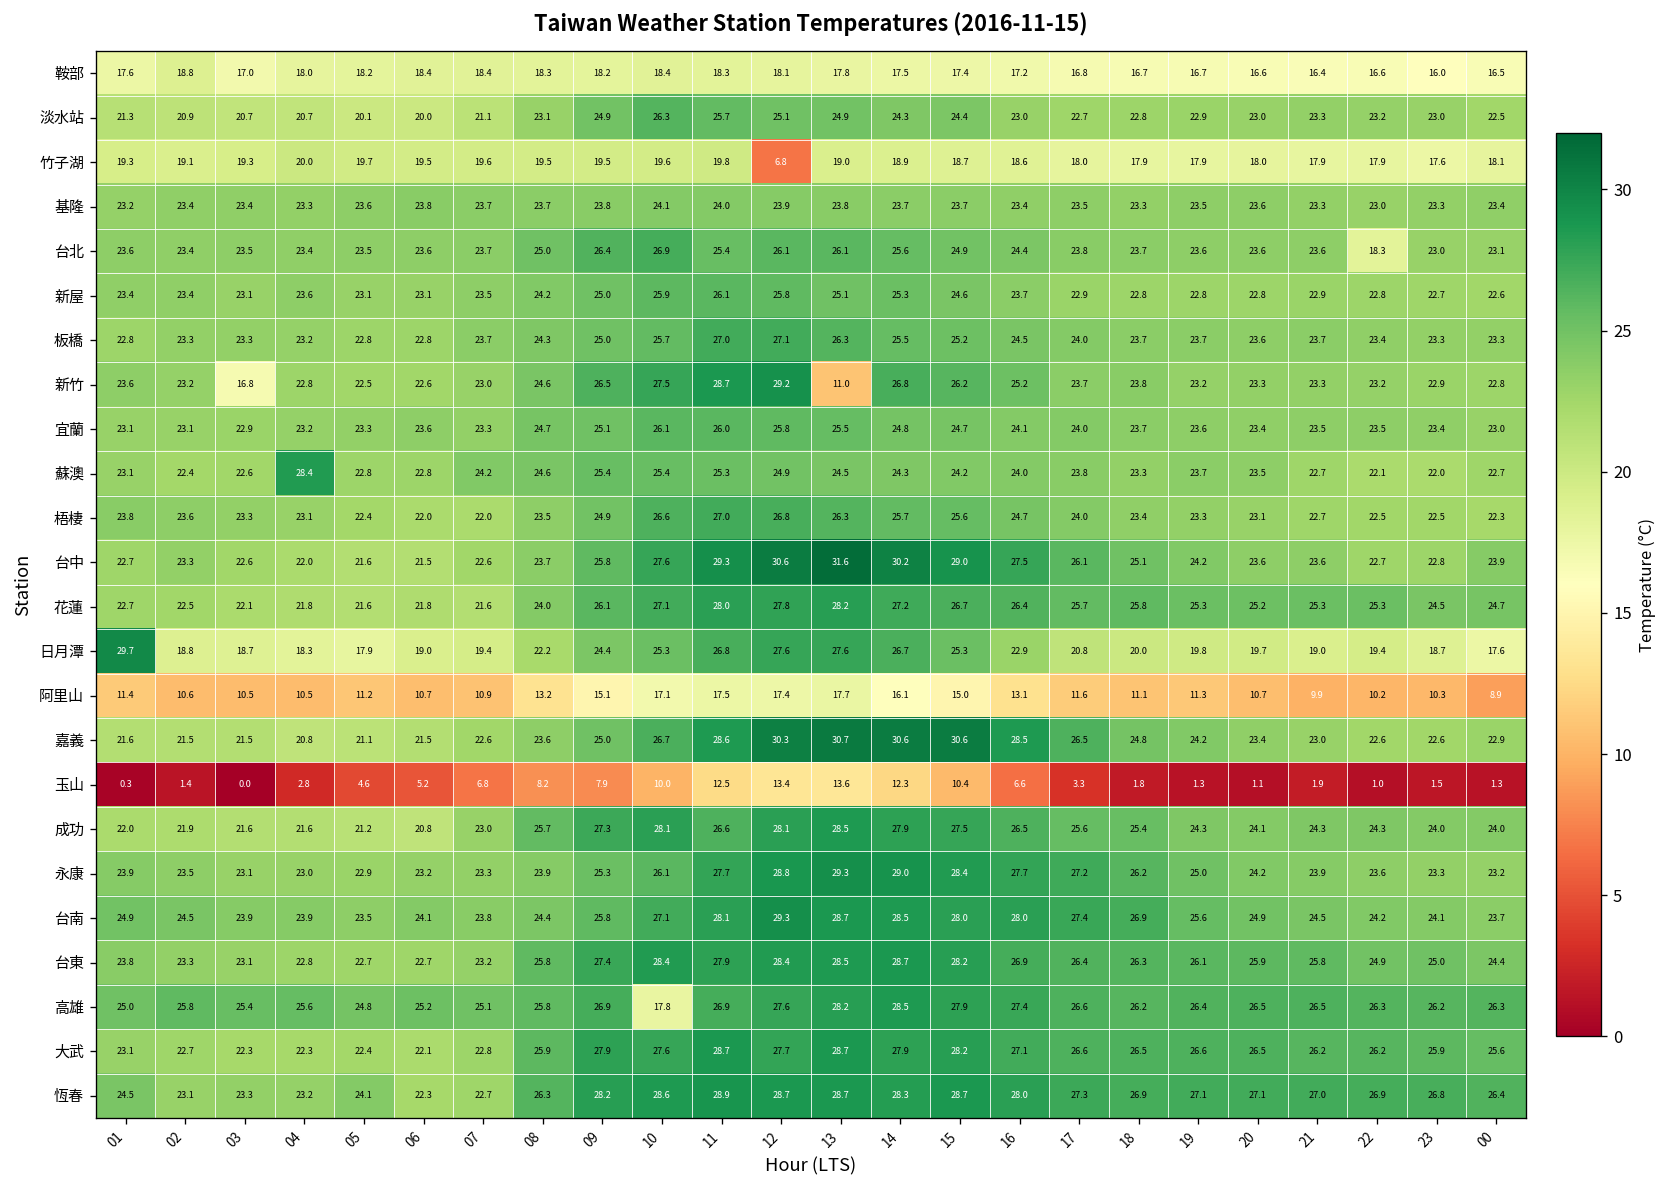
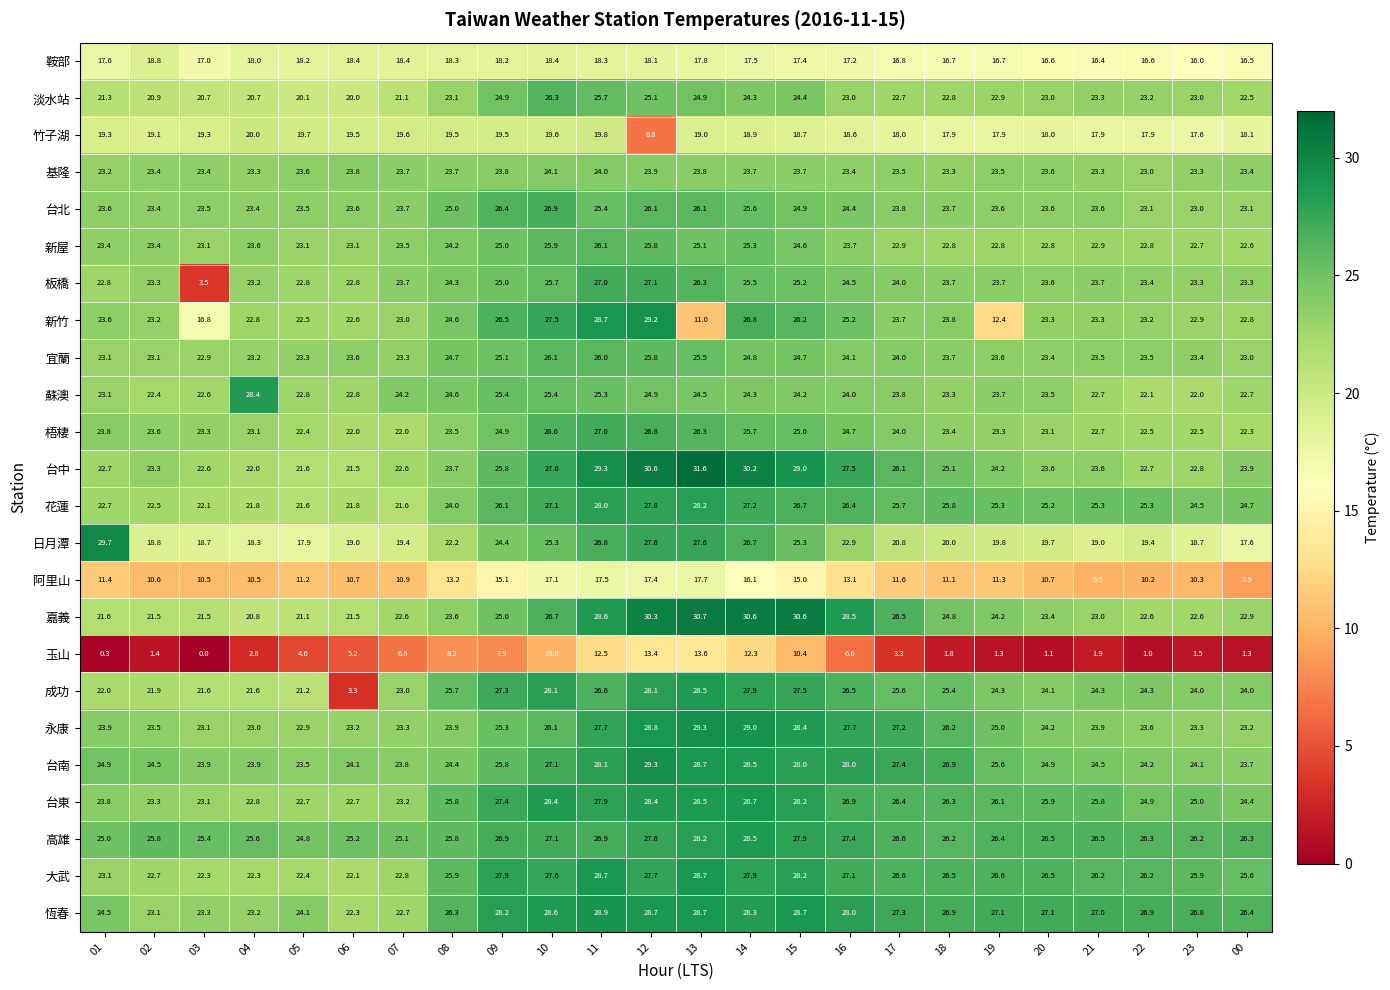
  {
    "台北": {
      "01": 23.6,
      "02": 23.4,
      "03": 23.5,
      "04": 23.4,
      "05": 23.5,
      "06": 23.6,
      "07": 23.7,
      "08": 25.0,
      "09": 26.4,
      "10": 26.9,
      "11": 25.4,
      "12": 26.1,
      "13": 26.1,
      "14": 25.6,
      "15": 24.9,
      "16": 24.4,
      "17": 23.8,
      "18": 23.7,
      "19": 23.6,
      "20": 23.6,
      "21": 23.6,
-     "22": 18.3,
+     "22": 23.1,
      "23": 23.0,
      "00": 23.1
    },
    "板橋": {
      "01": 22.8,
      "02": 23.3,
-     "03": 23.3,
+     "03": 3.5,
      "04": 23.2,
      "05": 22.8,
      "06": 22.8,
      "07": 23.7,
      "08": 24.3,
      "09": 25.0,
      "10": 25.7,
      "11": 27.0,
      "12": 27.1,
      "13": 26.3,
      "14": 25.5,
      "15": 25.2,
      "16": 24.5,
      "17": 24.0,
      "18": 23.7,
      "19": 23.7,
      "20": 23.6,
      "21": 23.7,
      "22": 23.4,
      "23": 23.3,
      "00": 23.3
    },
    "新竹": {
      "01": 23.6,
      "02": 23.2,
      "03": 16.8,
      "04": 22.8,
      "05": 22.5,
      "06": 22.6,
      "07": 23.0,
      "08": 24.6,
      "09": 26.5,
      "10": 27.5,
      "11": 28.7,
      "12": 29.2,
      "13": 11.0,
      "14": 26.8,
      "15": 26.2,
      "16": 25.2,
      "17": 23.7,
      "18": 23.8,
-     "19": 23.2,
+     "19": 12.4,
      "20": 23.3,
      "21": 23.3,
      "22": 23.2,
      "23": 22.9,
      "00": 22.8
    },
    "成功": {
      "01": 22.0,
      "02": 21.9,
      "03": 21.6,
      "04": 21.6,
      "05": 21.2,
-     "06": 20.8,
+     "06": 3.3,
      "07": 23.0,
      "08": 25.7,
      "09": 27.3,
      "10": 28.1,
      "11": 26.6,
      "12": 28.1,
      "13": 28.5,
      "14": 27.9,
      "15": 27.5,
      "16": 26.5,
      "17": 25.6,
      "18": 25.4,
      "19": 24.3,
      "20": 24.1,
      "21": 24.3,
      "22": 24.3,
      "23": 24.0,
      "00": 24.0
    },
    "高雄": {
      "01": 25.0,
      "02": 25.8,
      "03": 25.4,
      "04": 25.6,
      "05": 24.8,
      "06": 25.2,
      "07": 25.1,
      "08": 25.8,
      "09": 26.9,
-     "10": 17.8,
+     "10": 27.1,
      "11": 26.9,
      "12": 27.6,
      "13": 28.2,
      "14": 28.5,
      "15": 27.9,
      "16": 27.4,
      "17": 26.6,
      "18": 26.2,
      "19": 26.4,
      "20": 26.5,
      "21": 26.5,
      "22": 26.3,
      "23": 26.2,
      "00": 26.3
    }
  }
